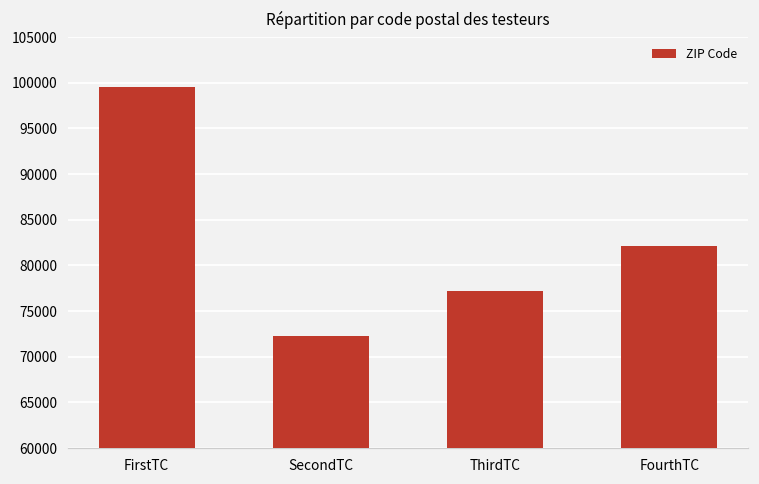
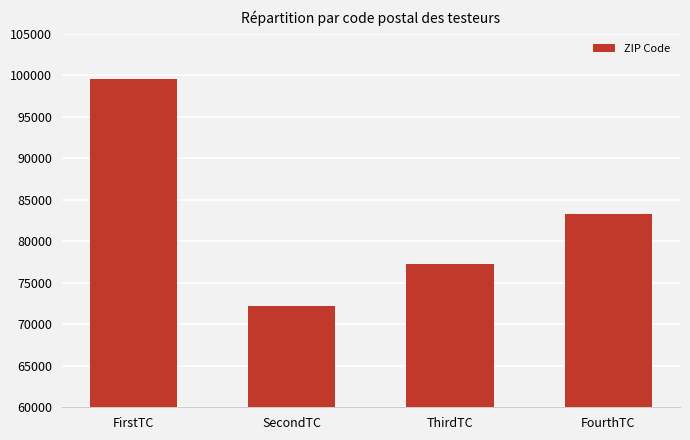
  {
    "FirstTC": 100000,
    "SecondTC": 72000,
    "ThirdTC": 77000,
-   "FourthTC": 82000
+   "FourthTC": 83000
  }
